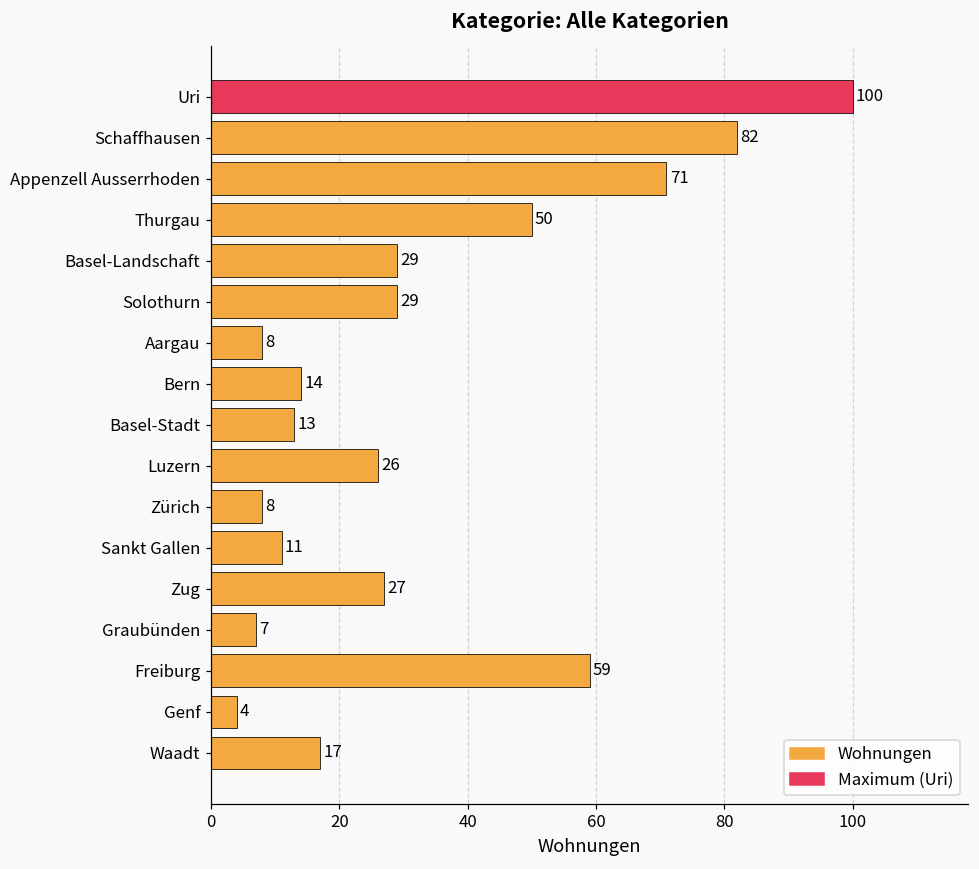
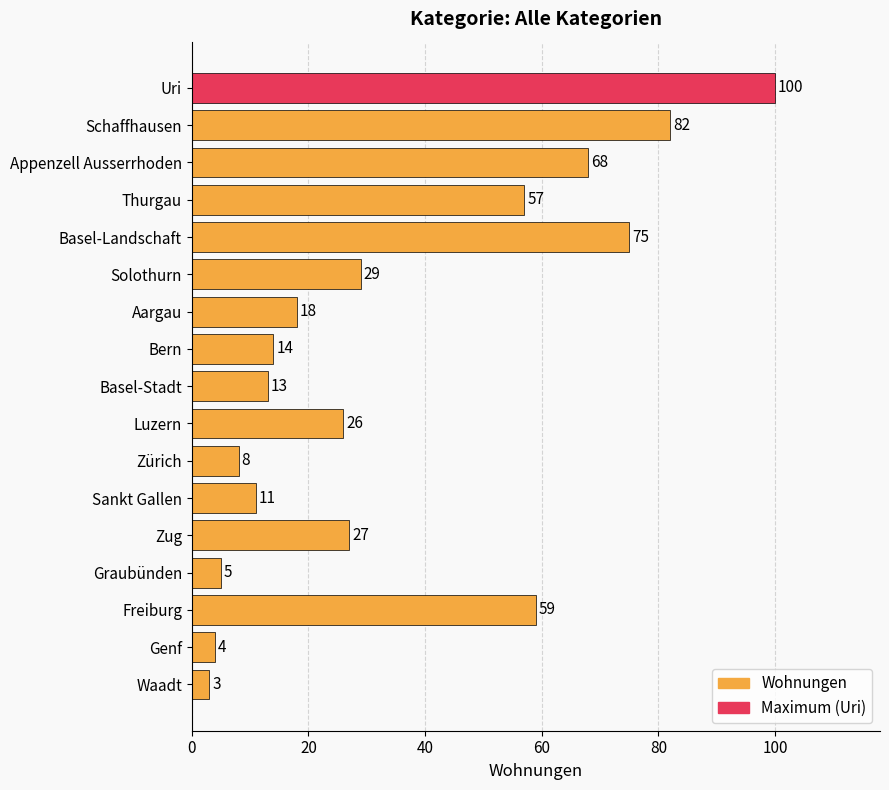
  {
    "Uri": 100,
    "Schaffhausen": 82,
-   "Appenzell Ausserrhoden": 71,
-   "Thurgau": 50,
-   "Basel-Landschaft": 29,
+   "Appenzell Ausserrhoden": 68,
+   "Thurgau": 57,
+   "Basel-Landschaft": 75,
    "Solothurn": 29,
-   "Aargau": 8,
+   "Aargau": 18,
    "Bern": 14,
    "Basel-Stadt": 13,
    "Luzern": 26,
    "Zürich": 8,
    "Sankt Gallen": 11,
    "Zug": 27,
-   "Graubünden": 7,
+   "Graubünden": 5,
    "Freiburg": 59,
    "Genf": 4,
-   "Waadt": 17
+   "Waadt": 3
  }
